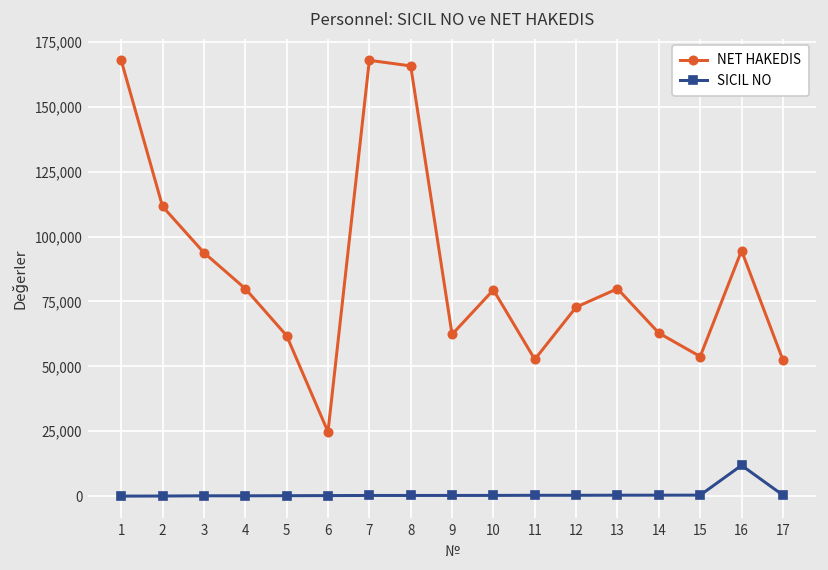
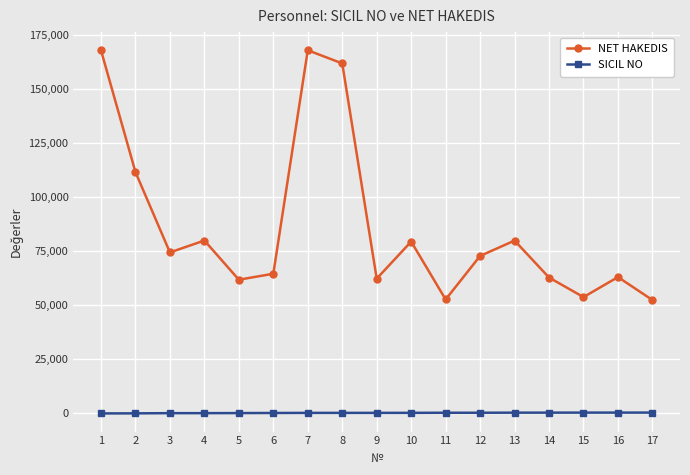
  {
    "NET HAKEDIS": {
      "1": "168,000",
      "2": "112,000",
-     "3": "94,000",
+     "3": "74,000",
      "4": "80,000",
      "5": "62,000",
-     "6": "25,000",
+     "6": "65,000",
      "7": "168,000",
-     "8": "166,000",
+     "8": "162,000",
      "9": "62,000",
      "10": "79,000",
      "11": "53,000",
      "12": "73,000",
      "13": "80,000",
      "14": "63,000",
      "15": "54,000",
-     "16": "95,000",
+     "16": "63,000",
      "17": "52,000"
    },
    "SICIL NO": {
      "1": "0",
      "2": "0",
      "3": "0",
      "4": "0",
      "5": "0",
      "6": "0",
      "7": "0",
      "8": "0",
      "9": "0",
      "10": "0",
      "11": "0",
      "12": "0",
      "13": "0",
      "14": "0",
      "15": "0",
-     "16": "12,000",
+     "16": "0",
      "17": "0"
    }
  }
